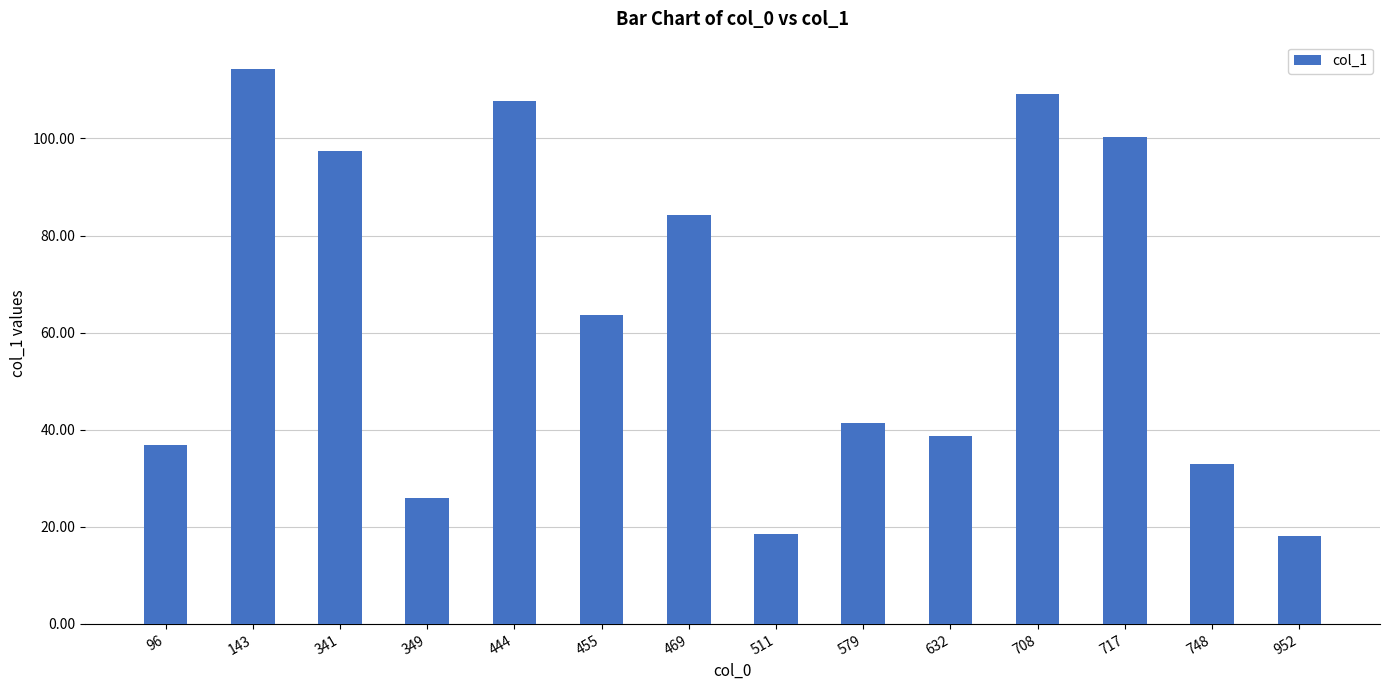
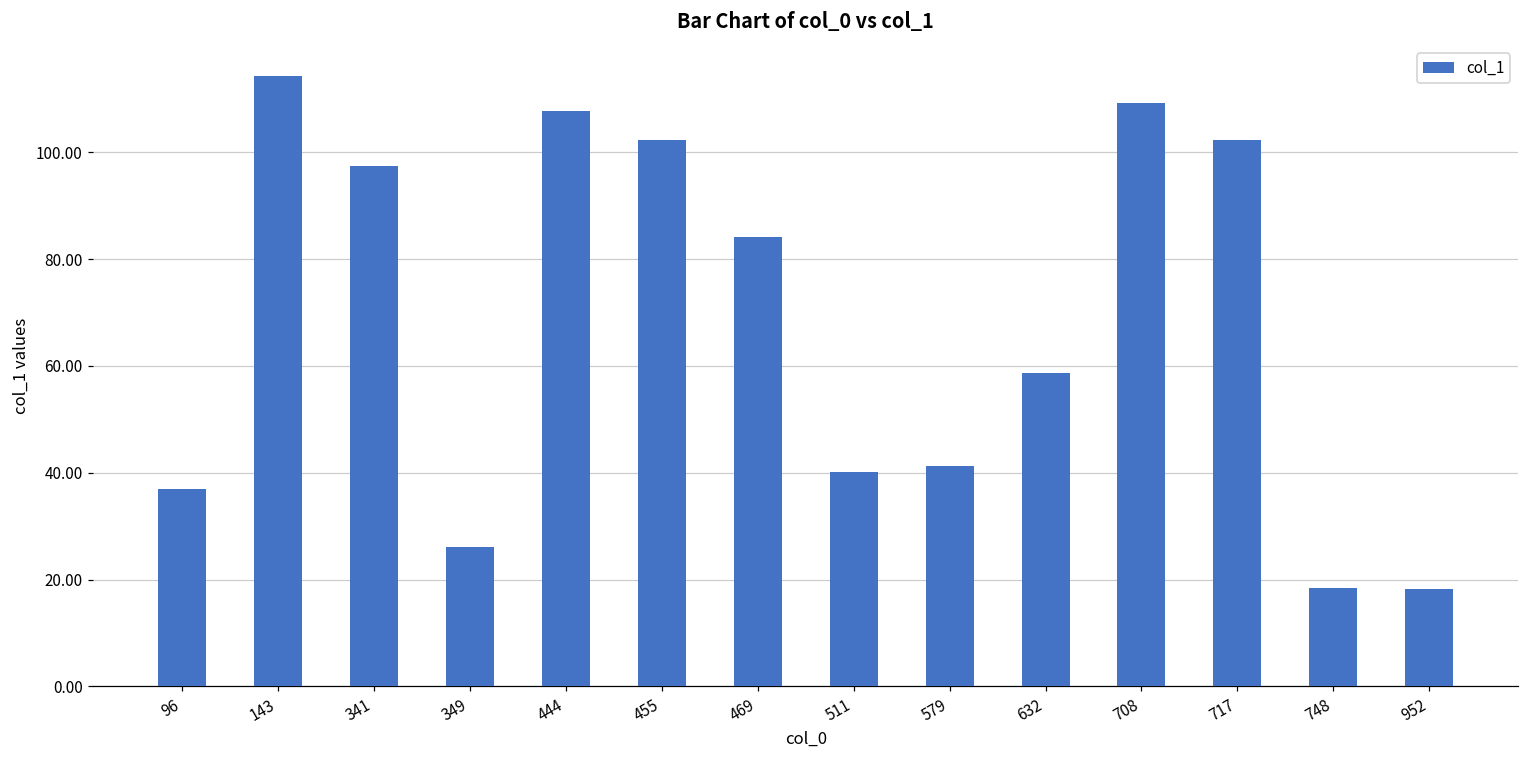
  {
    "96": 37,
    "143": 114,
    "341": 97,
    "349": 26,
    "444": 108,
-   "455": 64,
+   "455": 102,
    "469": 84,
-   "511": 19,
+   "511": 40,
    "579": 41,
-   "632": 39,
+   "632": 59,
    "708": 109,
-   "717": 100,
-   "748": 33,
+   "717": 102,
+   "748": 18,
    "952": 18
  }
